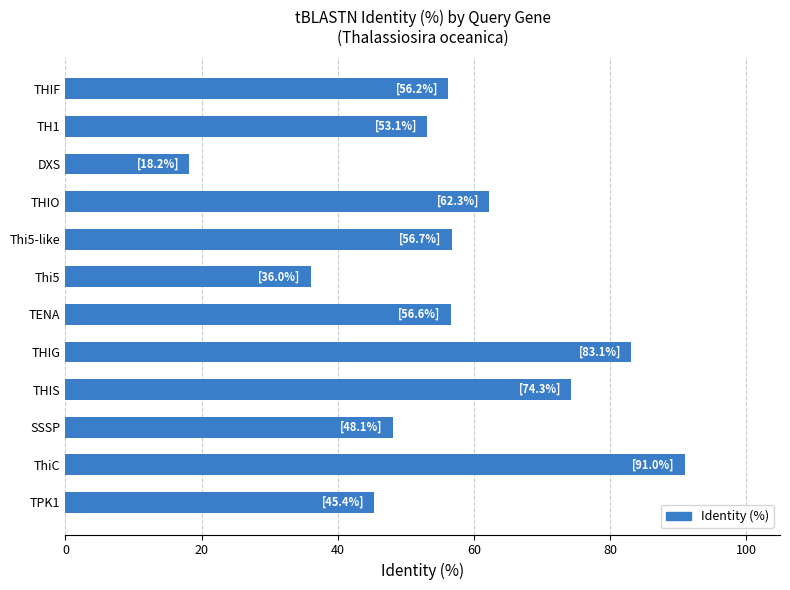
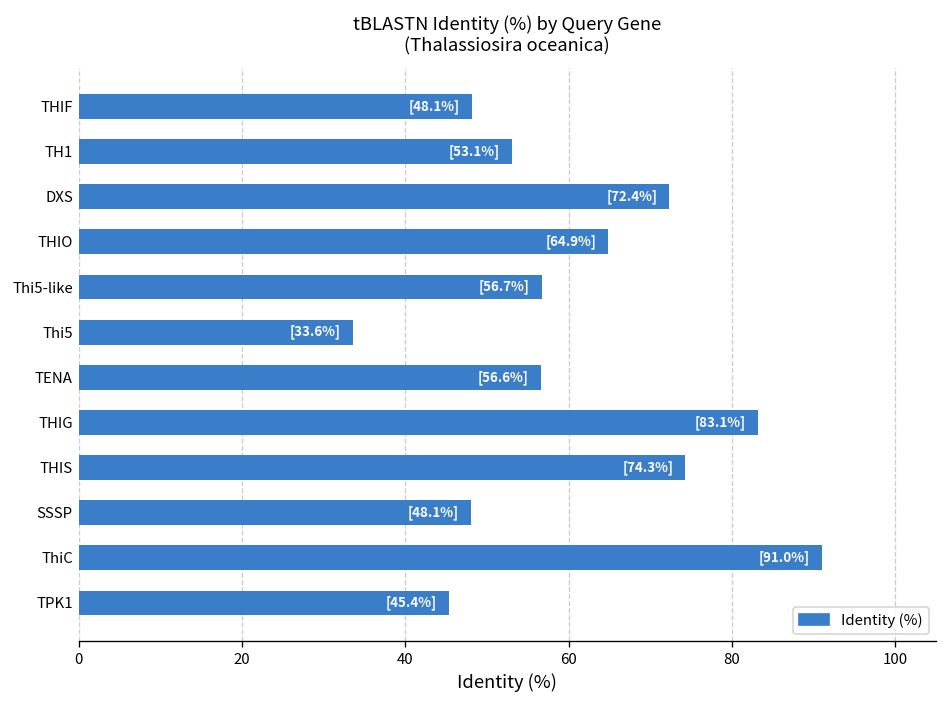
  {
-   "THIF": "56.2%]",
+   "THIF": "48.1%]",
    "TH1": "53.1%]",
-   "DXS": "18.2%]",
-   "THIO": "62.3%]",
+   "DXS": "72.4%]",
+   "THIO": "64.9%]",
    "Thi5-like": "56.7%]",
-   "Thi5": "36.0%]",
+   "Thi5": "33.6%]",
    "TENA": "56.6%]",
    "THIG": "83.1%]",
    "THIS": "74.3%]",
    "SSSP": "48.1%]",
    "ThiC": "91.0%]",
    "TPK1": "45.4%]"
  }
